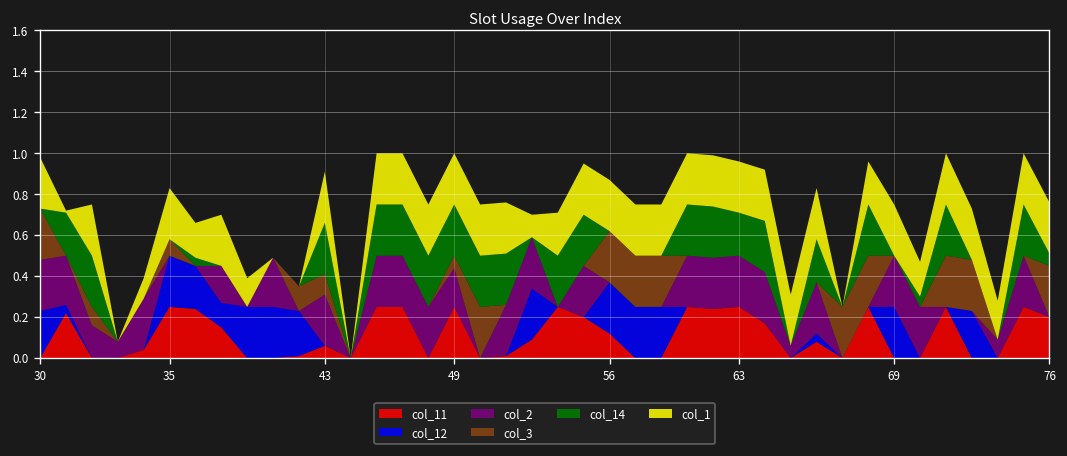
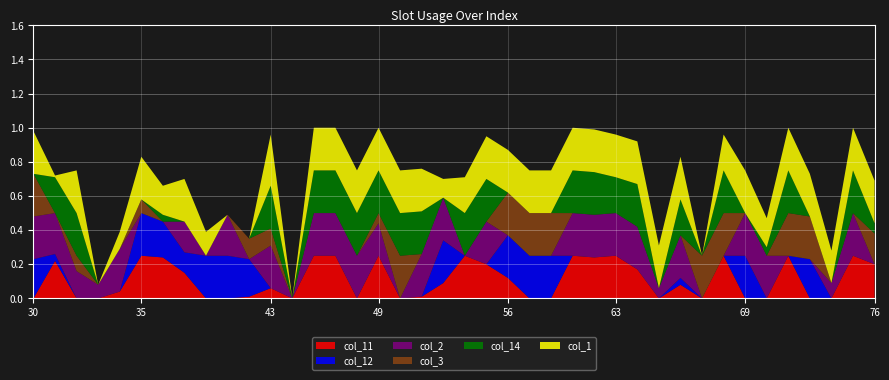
  {
    "col_11": {
      "56": 0.12,
      "69": 0.00
    },
    "col_12": {
      "69": 0.25
    },
    "col_2": {
      "43": 0.25,
      "49": 0.19
    },
    "col_3": {
      "43": 0.10,
      "49": 0.06,
-     "76": 0.25
+     "76": 0.18
    },
    "col_14": {
      "43": 0.25,
      "49": 0.25,
      "63": 0.21,
      "76": 0.06
    },
    "col_1": {
-     "43": 0.25,
+     "43": 0.30,
      "49": 0.25,
      "56": 0.25,
      "63": 0.25,
      "69": 0.25,
      "76": 0.25
    }
  }
